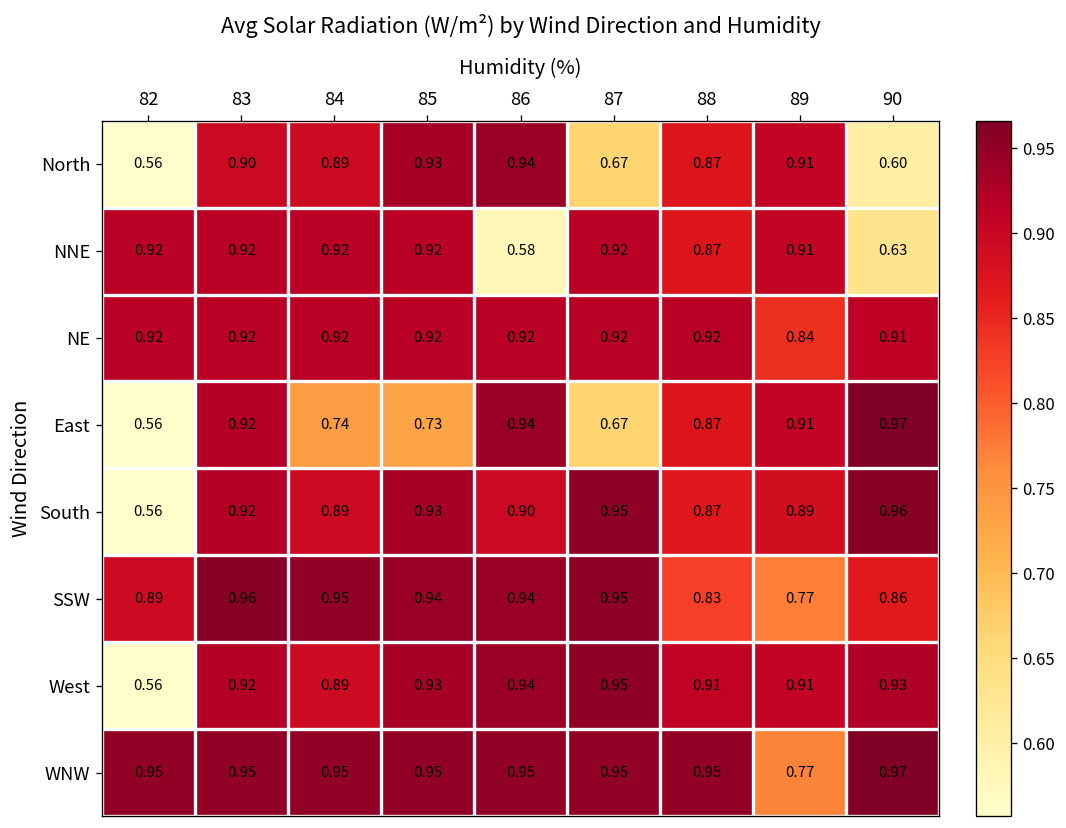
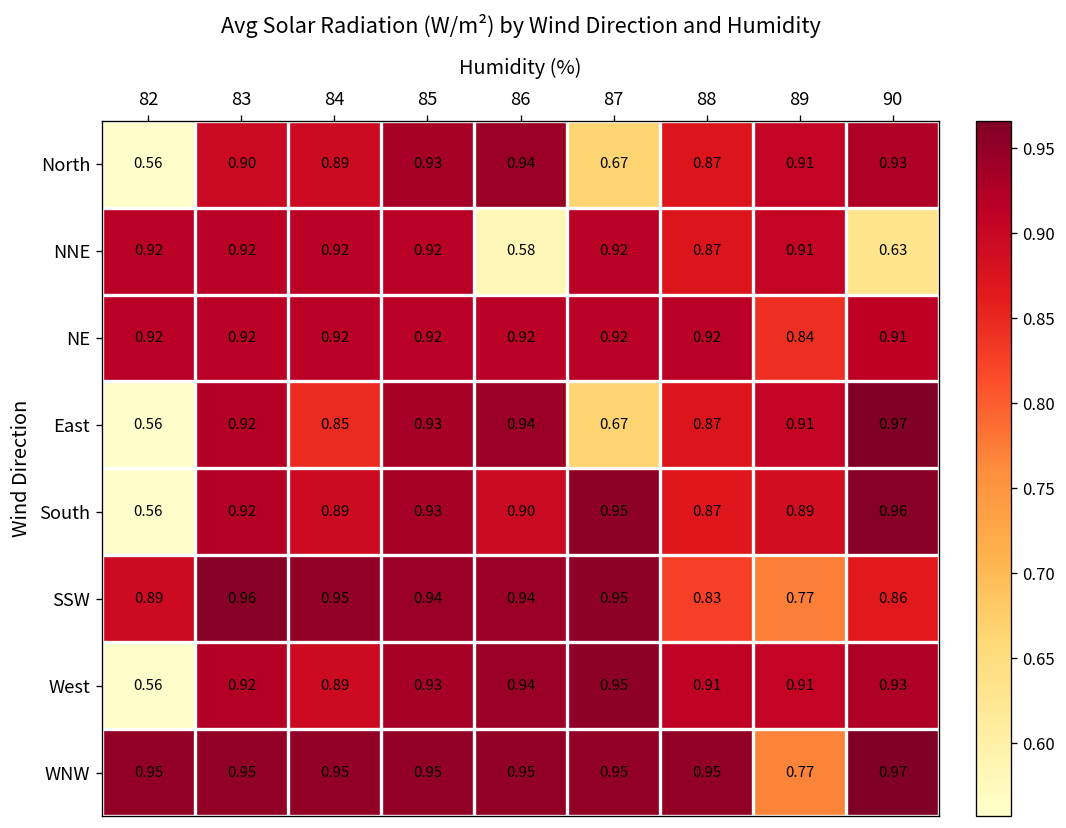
  {
    "North": {
      "82": 0.56,
      "83": 0.90,
      "84": 0.89,
      "85": 0.93,
      "86": 0.94,
      "87": 0.67,
      "88": 0.87,
      "89": 0.91,
-     "90": 0.60
+     "90": 0.93
    },
    "NNE": {
      "82": 0.92,
      "83": 0.92,
      "84": 0.92,
      "85": 0.92,
      "86": 0.58,
      "87": 0.92,
      "88": 0.87,
      "89": 0.91,
      "90": 0.63
    },
    "NE": {
      "82": 0.92,
      "83": 0.92,
      "84": 0.92,
      "85": 0.92,
      "86": 0.92,
      "87": 0.92,
      "88": 0.92,
      "89": 0.84,
      "90": 0.91
    },
    "East": {
      "82": 0.56,
      "83": 0.92,
-     "84": 0.74,
-     "85": 0.73,
+     "84": 0.85,
+     "85": 0.93,
      "86": 0.94,
      "87": 0.67,
      "88": 0.87,
      "89": 0.91,
      "90": 0.97
    },
    "South": {
      "82": 0.56,
      "83": 0.92,
      "84": 0.89,
      "85": 0.93,
      "86": 0.90,
      "87": 0.95,
      "88": 0.87,
      "89": 0.89,
      "90": 0.96
    },
    "SSW": {
      "82": 0.89,
      "83": 0.96,
      "84": 0.95,
      "85": 0.94,
      "86": 0.94,
      "87": 0.95,
      "88": 0.83,
      "89": 0.77,
      "90": 0.86
    },
    "West": {
      "82": 0.56,
      "83": 0.92,
      "84": 0.89,
      "85": 0.93,
      "86": 0.94,
      "87": 0.95,
      "88": 0.91,
      "89": 0.91,
      "90": 0.93
    },
    "WNW": {
      "82": 0.95,
      "83": 0.95,
      "84": 0.95,
      "85": 0.95,
      "86": 0.95,
      "87": 0.95,
      "88": 0.95,
      "89": 0.77,
      "90": 0.97
    }
  }
